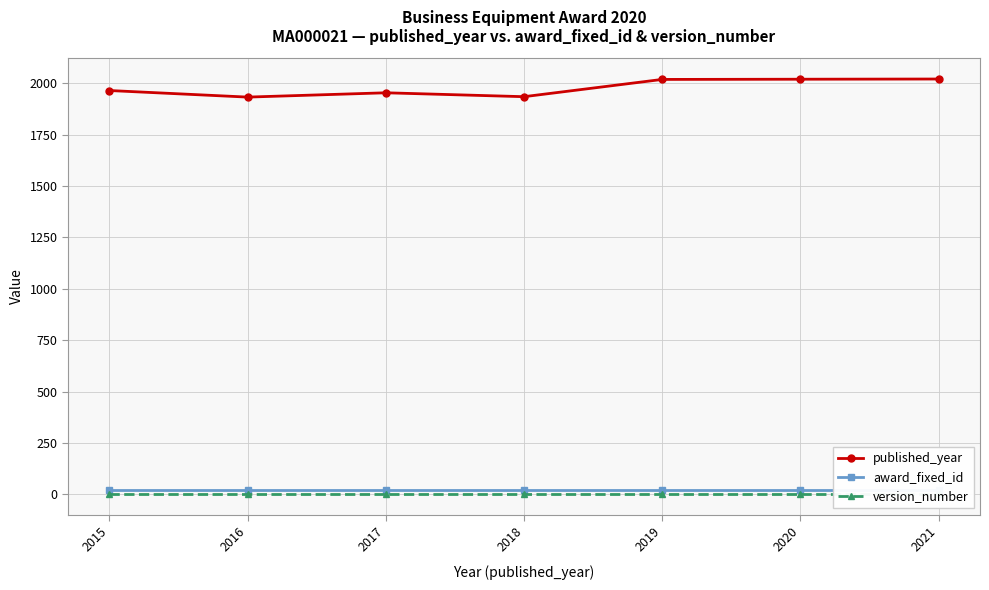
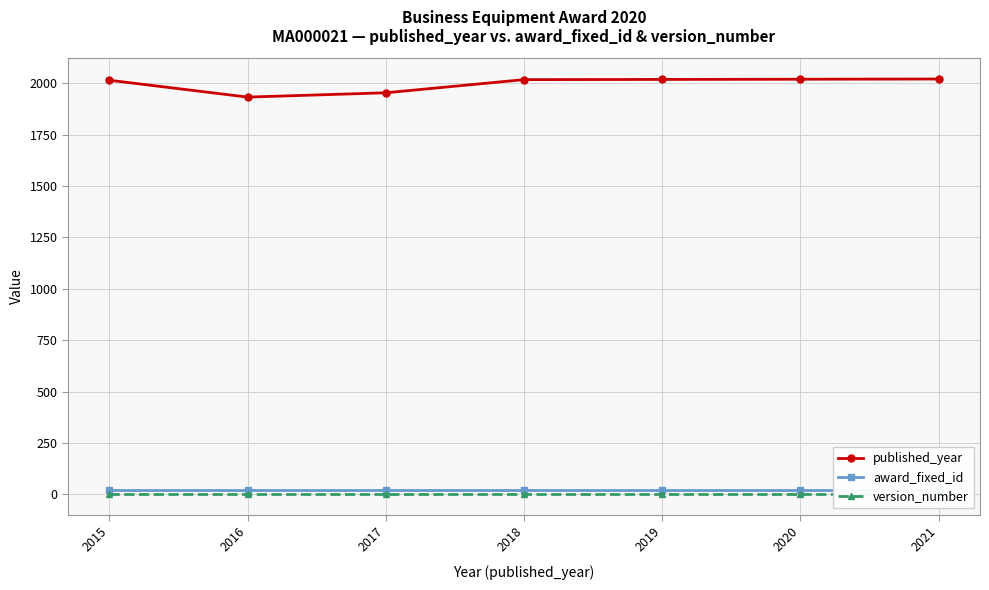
  {
    "published_year": {
-     "2015": 1970,
+     "2015": 2020,
      "2016": 1930,
      "2017": 1950,
-     "2018": 1940,
+     "2018": 2020,
      "2019": 2020,
      "2020": 2020,
      "2021": 2020
    },
    "award_fixed_id": {
      "2015": 20,
      "2016": 20,
      "2017": 20,
      "2018": 20,
      "2019": 20,
      "2020": 20
    },
    "version_number": {
      "2015": 0,
      "2016": 0,
      "2017": 0,
      "2018": 0,
      "2019": 0,
      "2020": 0
    }
  }
